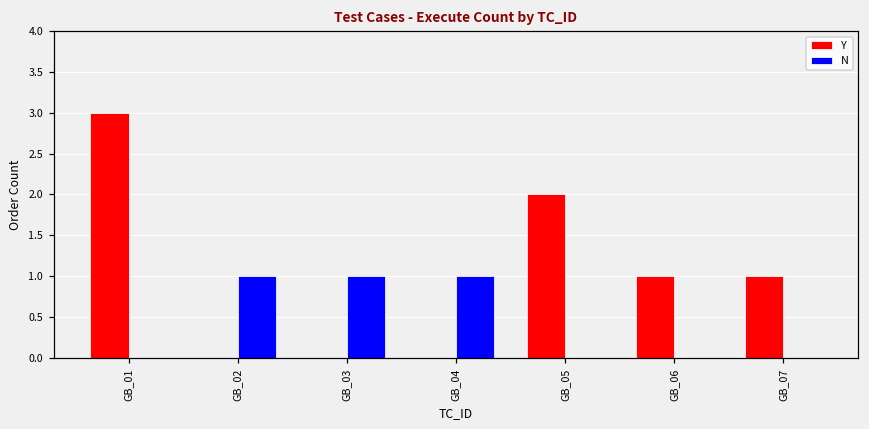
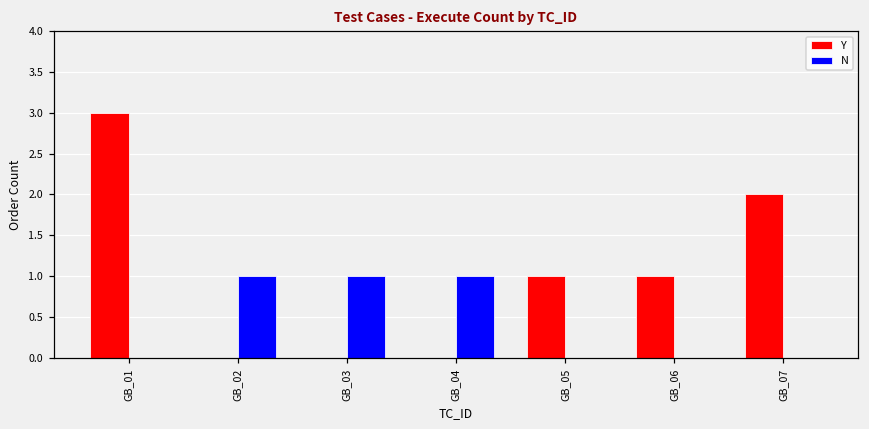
  {
    "Y": {
      "GB_01": 3,
      "GB_02": 0,
      "GB_03": 0,
      "GB_04": 0,
-     "GB_05": 2,
+     "GB_05": 1,
      "GB_06": 1,
-     "GB_07": 1
+     "GB_07": 2
    },
    "N": {
      "GB_01": 0,
      "GB_02": 1,
      "GB_03": 1,
      "GB_04": 1,
      "GB_05": 0,
      "GB_06": 0,
      "GB_07": 0
    }
  }
